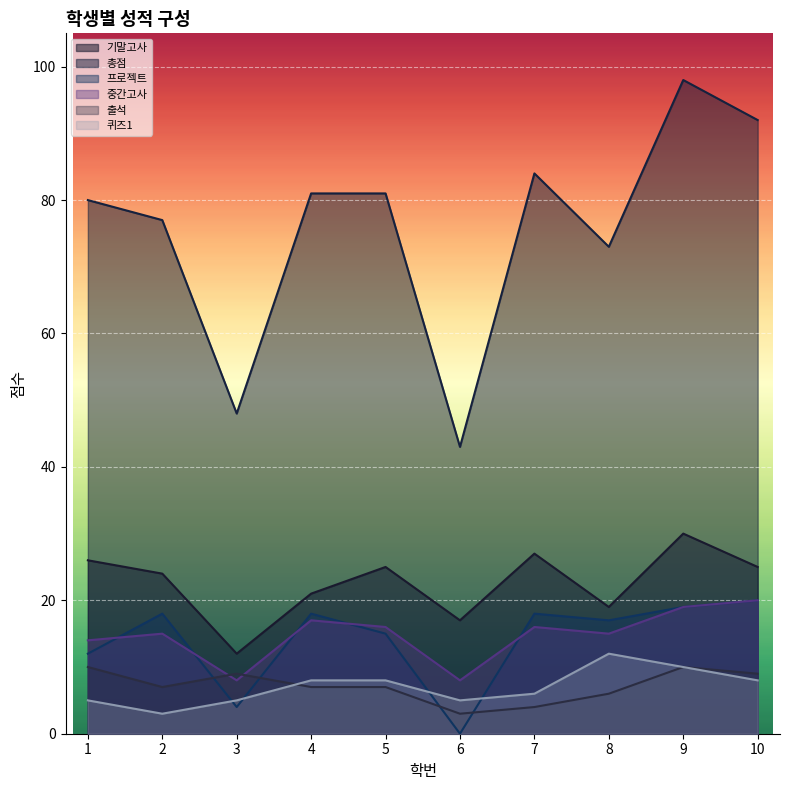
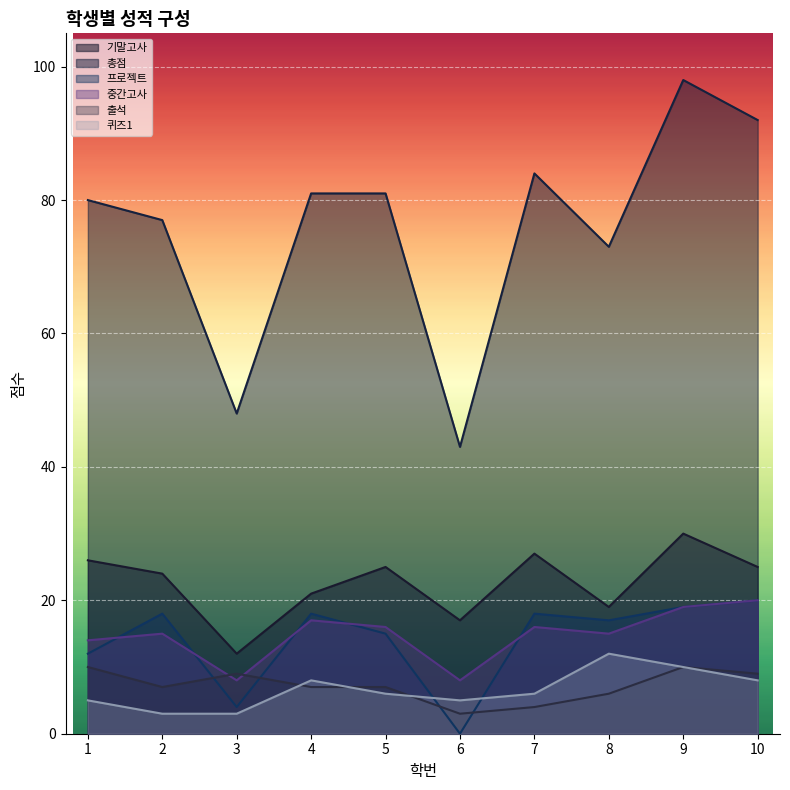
  {
    "퀴즈1": {
      "1": 5,
      "2": 3,
-     "3": 5,
+     "3": 3,
      "4": 8,
-     "5": 8,
+     "5": 6,
      "6": 5,
      "7": 6,
      "8": 12,
      "10": 8
    }
  }
